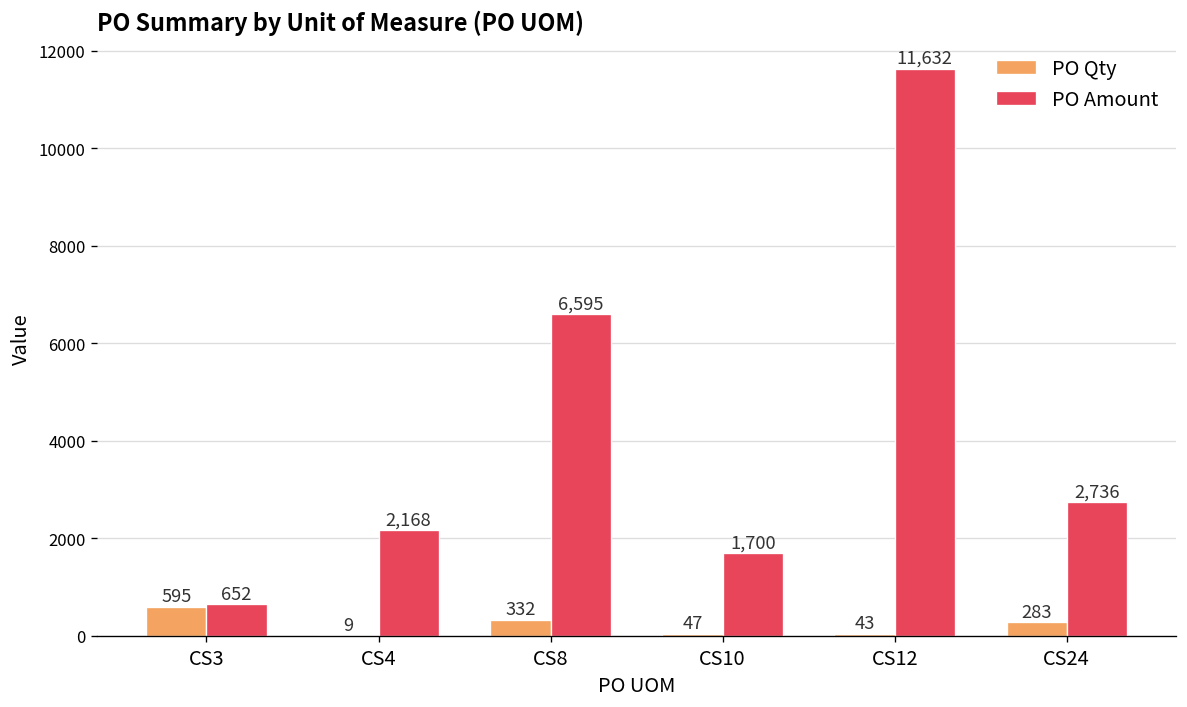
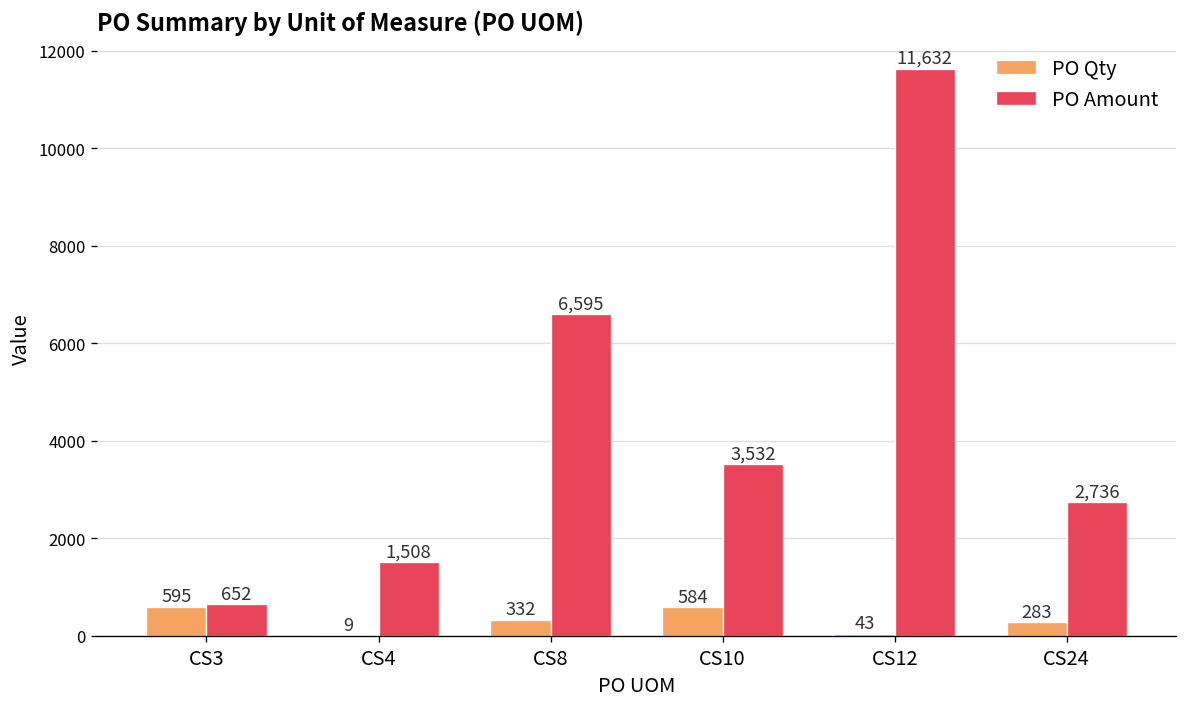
  {
    "PO Qty": {
      "CS3": "595",
      "CS4": "9",
      "CS8": "332",
-     "CS10": "47",
+     "CS10": "584",
      "CS12": "43",
      "CS24": "283"
    },
    "PO Amount": {
      "CS3": "652",
-     "CS4": "2,168",
+     "CS4": "1,508",
      "CS8": "6,595",
-     "CS10": "1,700",
+     "CS10": "3,532",
      "CS12": "11,632",
      "CS24": "2,736"
    }
  }
